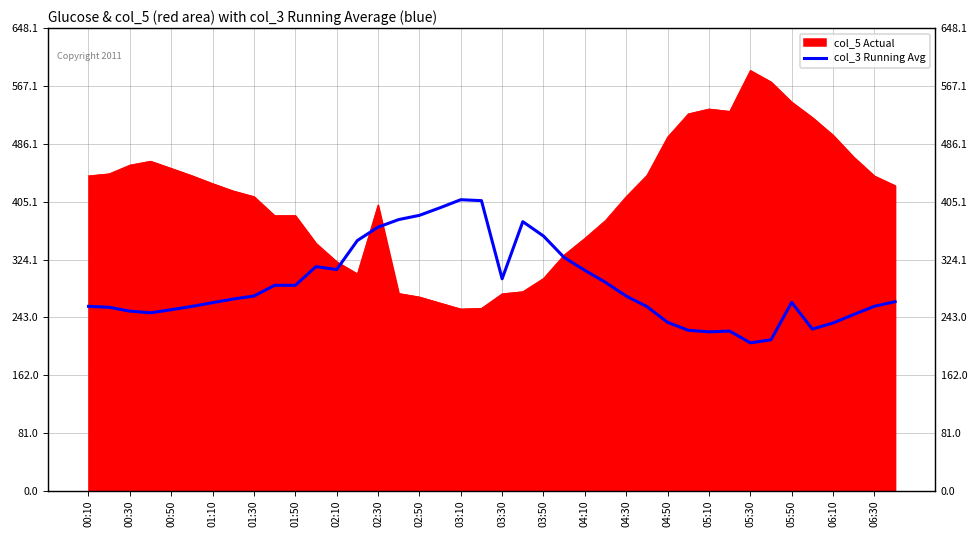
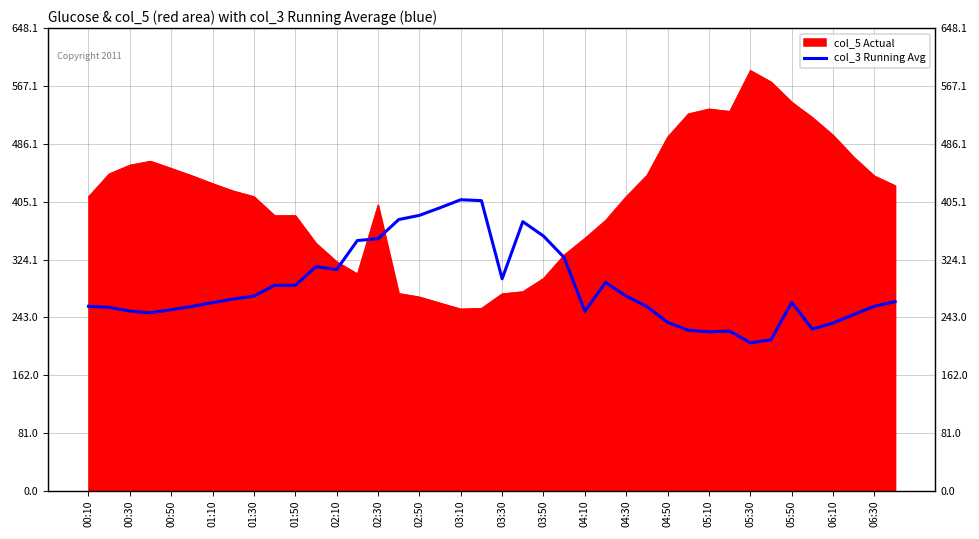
  {
    "col_5 Actual": {
-     "00:10": 440,
+     "00:10": 410,
      "00:30": 460,
      "00:50": 450,
      "01:10": 430,
      "01:30": 410,
      "01:50": 390,
      "02:10": 320,
      "02:30": 400,
      "02:50": 270,
      "03:10": 250,
      "03:30": 280,
      "03:50": 300,
      "04:10": 350,
      "04:30": 410,
      "04:50": 500,
      "05:10": 540,
      "05:30": 590,
      "05:50": 540,
      "06:10": 500,
      "06:30": 440
    },
    "col_3 Running Avg": {
      "00:10": 260,
      "00:30": 250,
      "00:50": 250,
      "01:10": 260,
      "01:30": 270,
      "01:50": 290,
      "02:10": 310,
-     "02:30": 370,
+     "02:30": 350,
      "02:50": 390,
      "03:10": 410,
      "03:30": 300,
      "03:50": 360,
-     "04:10": 310,
+     "04:10": 250,
      "04:30": 270,
      "04:50": 240,
      "05:10": 220,
      "05:30": 210,
      "05:50": 260,
      "06:10": 240,
      "06:30": 260
    }
  }
